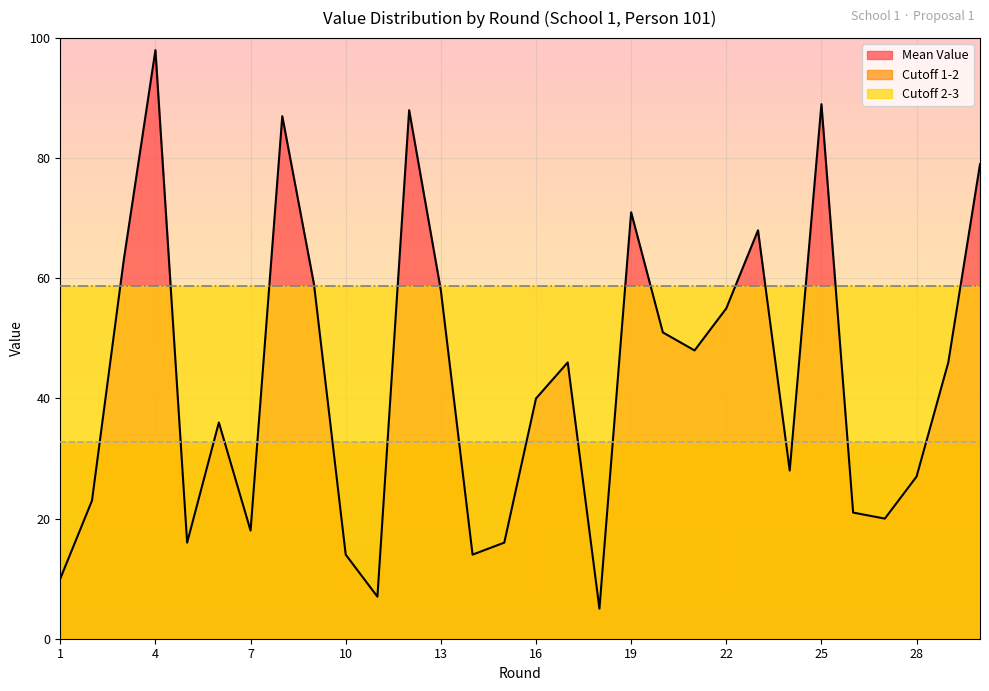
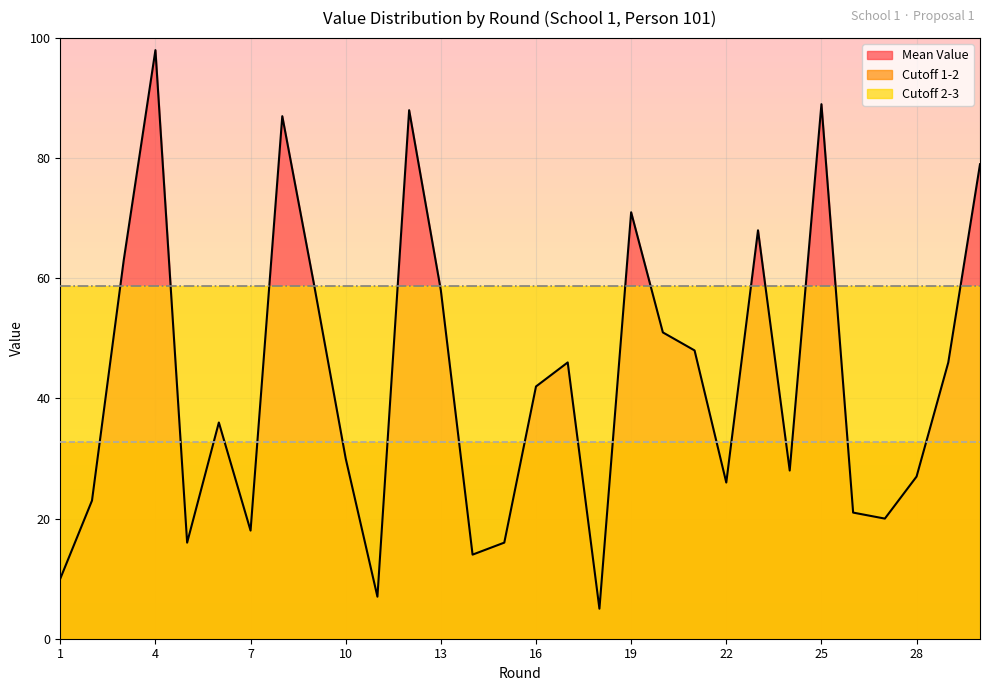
  {
    "Mean Value": {
      "1": 10,
      "4": 98,
      "7": 18,
-     "10": 14,
+     "10": 30,
      "13": 58,
-     "16": 40,
+     "16": 42,
      "19": 71,
-     "22": 55,
+     "22": 26,
      "25": 89,
      "28": 27
    },
    "Cutoff 1-2": {
      "1": 33,
      "4": 33,
      "7": 33,
      "10": 33,
      "13": 33,
      "16": 33,
      "19": 33,
      "22": 33,
      "25": 33,
      "28": 33
    },
    "Cutoff 2-3": {
      "1": 59,
      "4": 59,
      "7": 59,
      "10": 59,
      "13": 59,
      "16": 59,
      "19": 59,
      "22": 59,
      "25": 59,
      "28": 59
    }
  }
